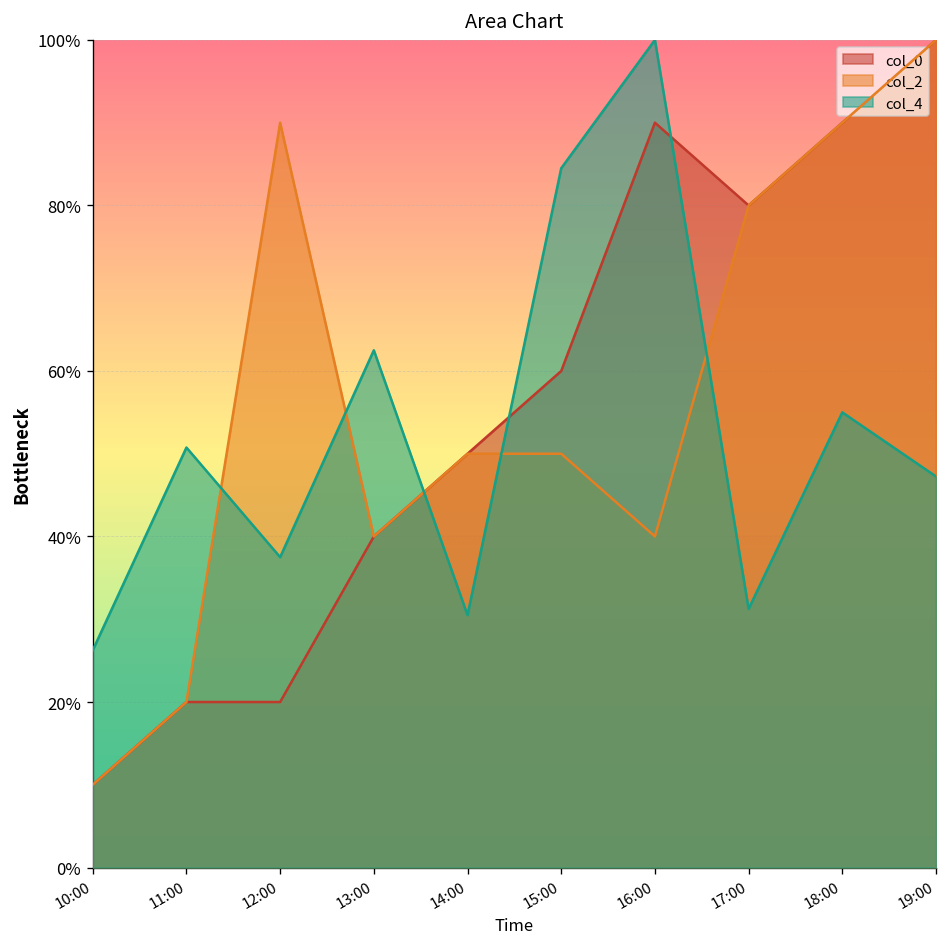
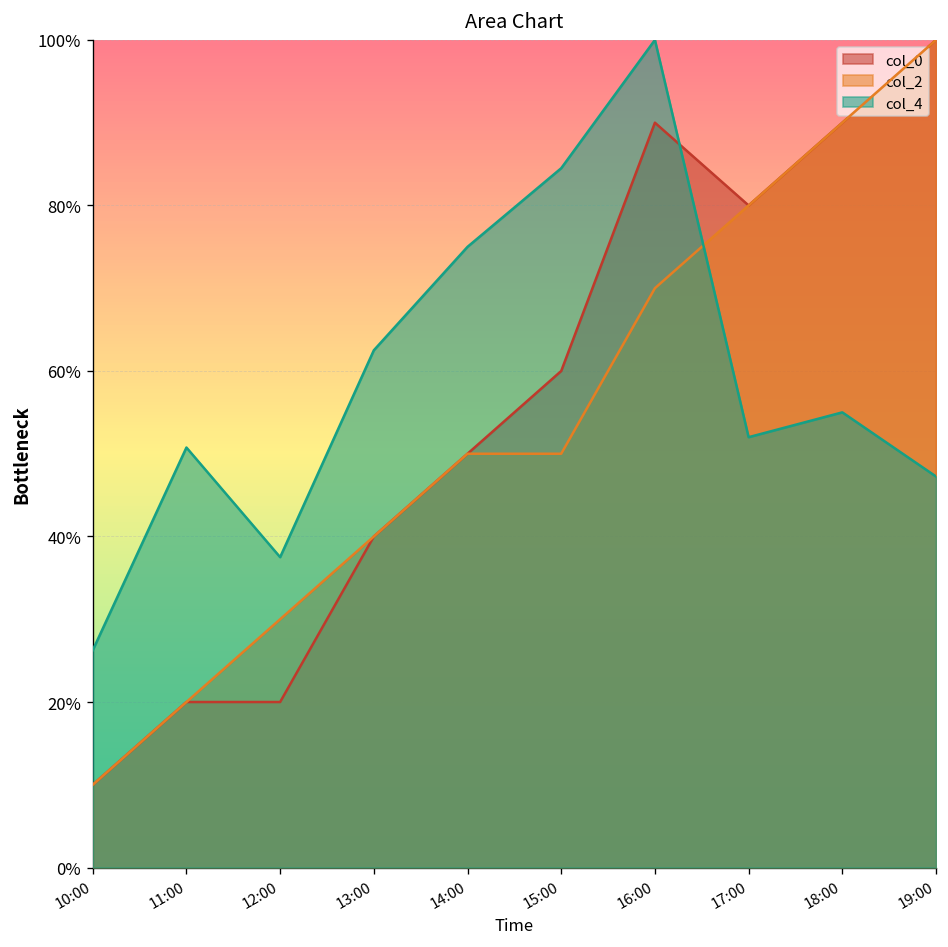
  {
    "col_0": {
      "12:00": "20%",
      "15:00": "60%",
      "16:00": "90%"
    },
    "col_2": {
-     "12:00": "90%",
+     "12:00": "30%",
      "15:00": "50%",
-     "16:00": "40%"
+     "16:00": "70%"
    },
    "col_4": {
      "10:00": "26%",
      "11:00": "51%",
      "12:00": "38%",
      "13:00": "63%",
-     "14:00": "31%",
+     "14:00": "75%",
      "15:00": "85%",
      "16:00": "100%",
-     "17:00": "31%",
+     "17:00": "52%",
      "18:00": "55%",
      "19:00": "47%"
    }
  }
